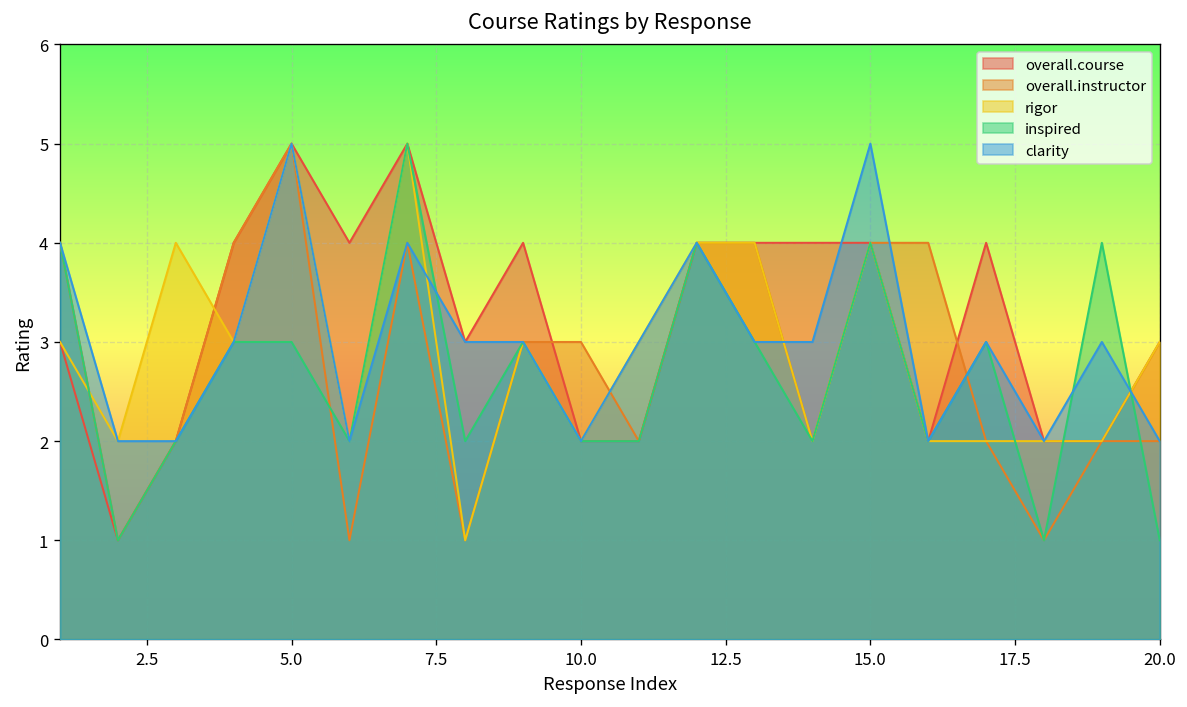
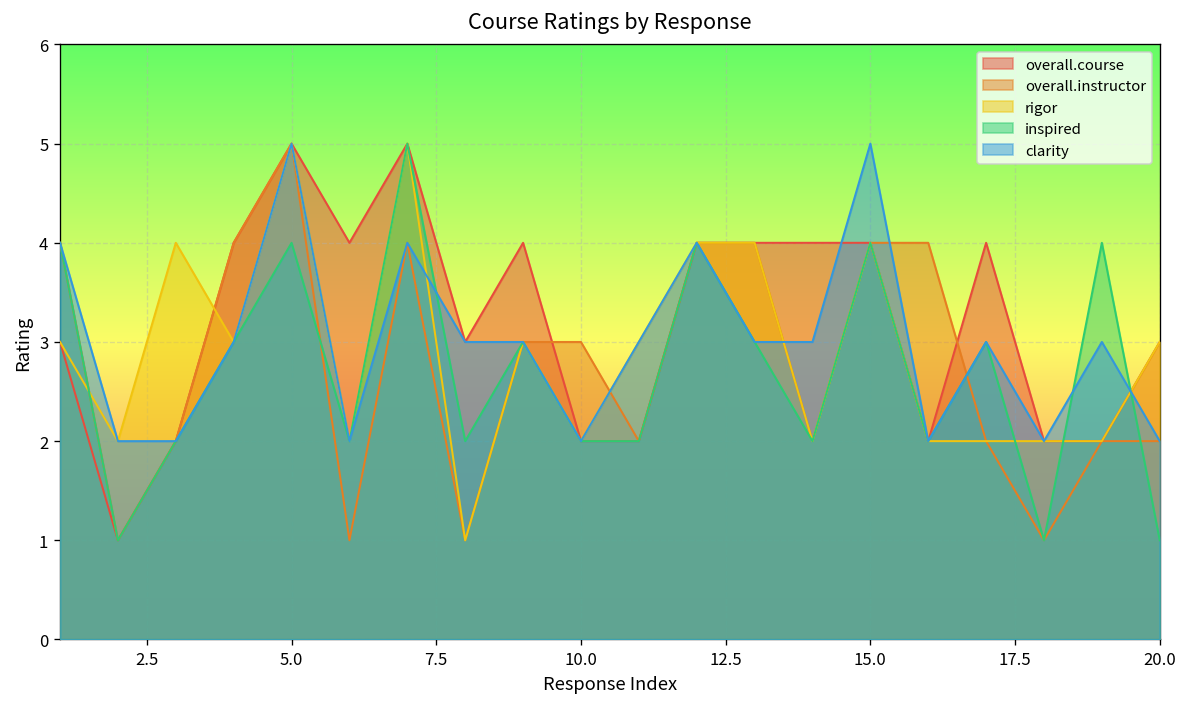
  {
    "inspired": {
-     "5.0": 3,
+     "5.0": 4,
      "20.0": 1
    },
    "clarity": {
      "15.0": 5
    }
  }
